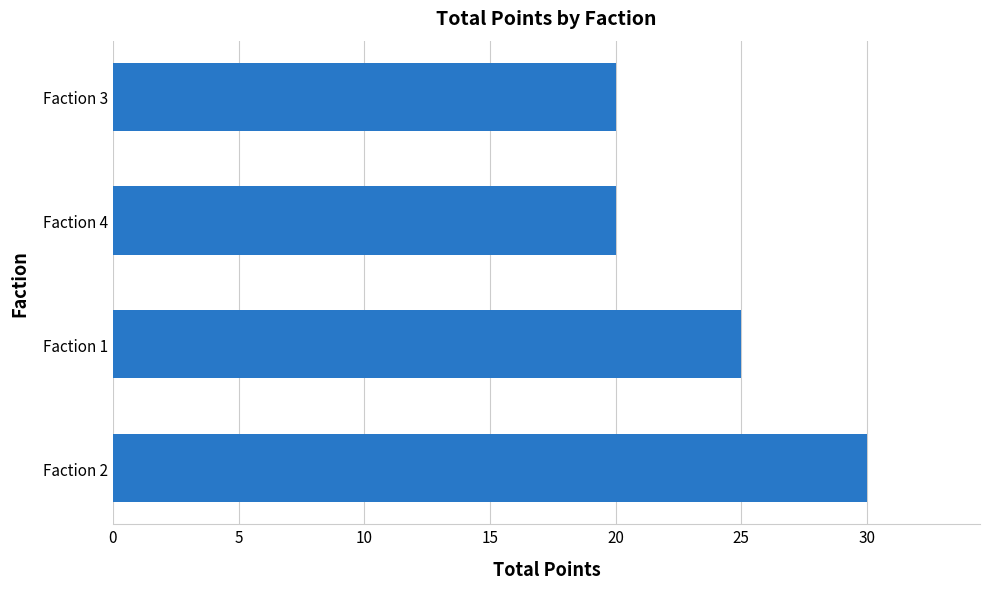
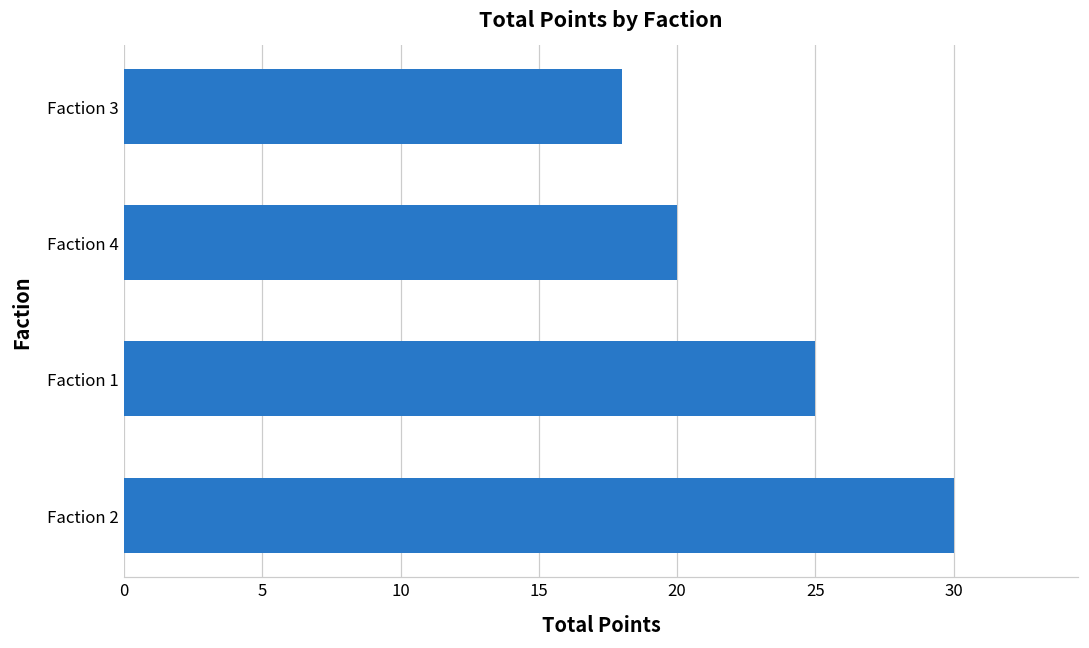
  {
-   "Faction 3": 20,
+   "Faction 3": 18,
    "Faction 4": 20,
    "Faction 1": 25,
    "Faction 2": 30
  }
